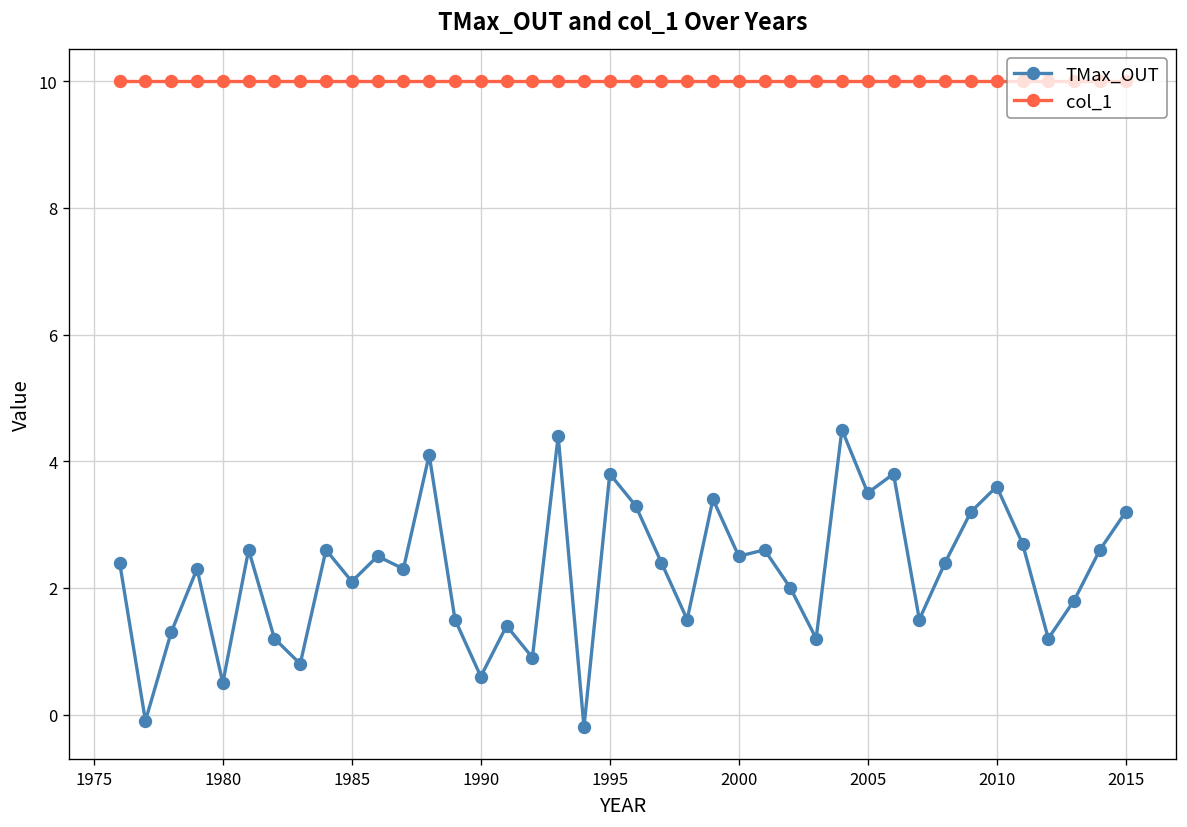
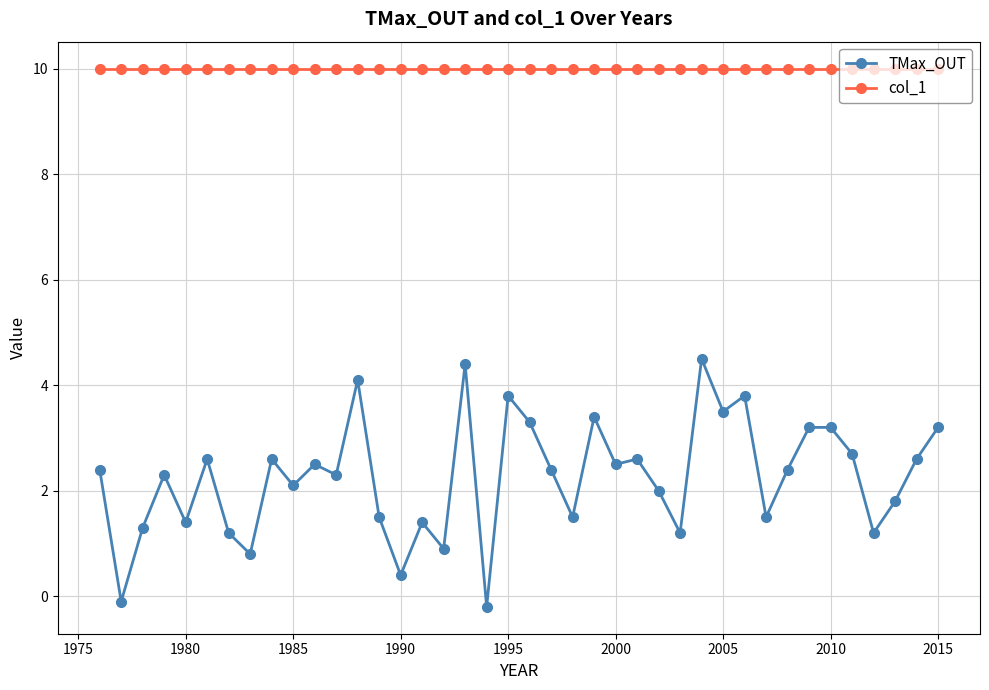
  {
    "TMax_OUT": {
-     "1980": 0.5,
+     "1980": 1.4,
      "1985": 2.1,
-     "1990": 0.6,
+     "1990": 0.4,
      "1995": 3.8,
      "2000": 2.5,
      "2005": 3.5,
-     "2010": 3.6,
+     "2010": 3.2,
      "2015": 3.2
    },
    "col_1": {
      "1980": 10.0,
      "1985": 10.0,
      "1990": 10.0,
      "1995": 10.0,
      "2000": 10.0,
      "2005": 10.0,
      "2010": 10.0
    }
  }
